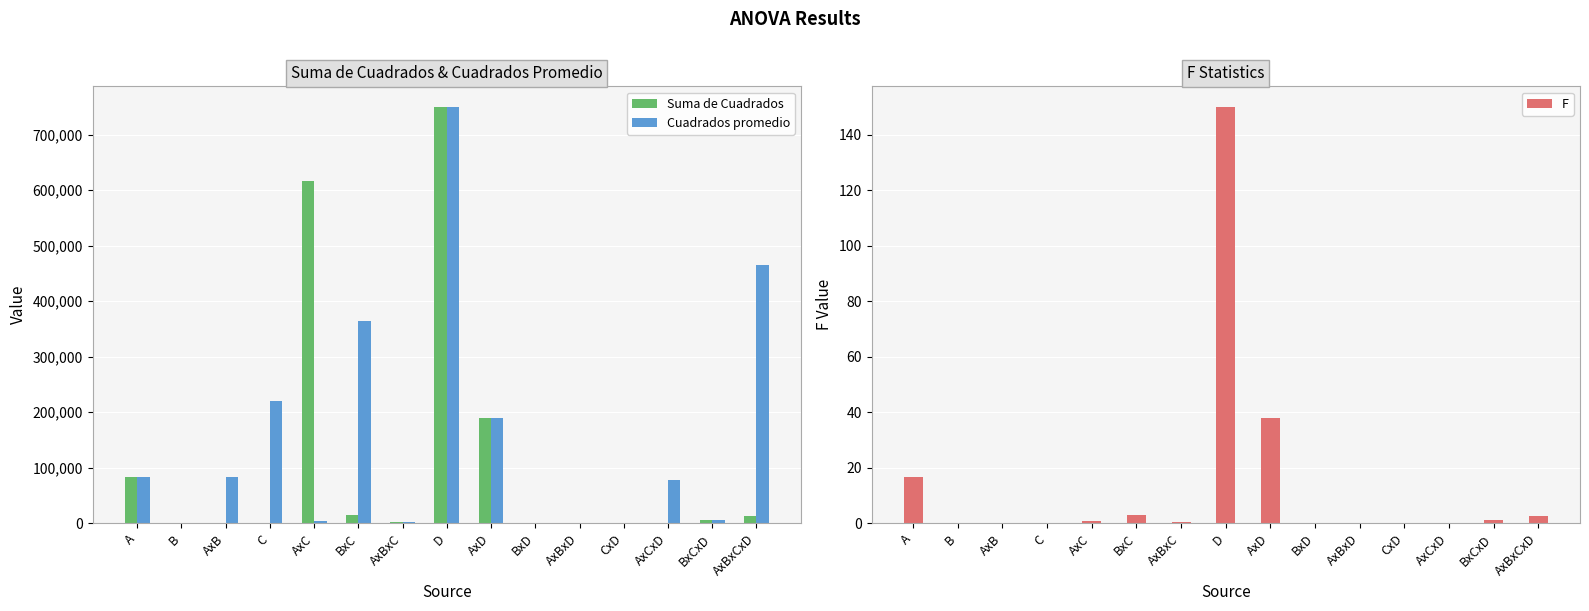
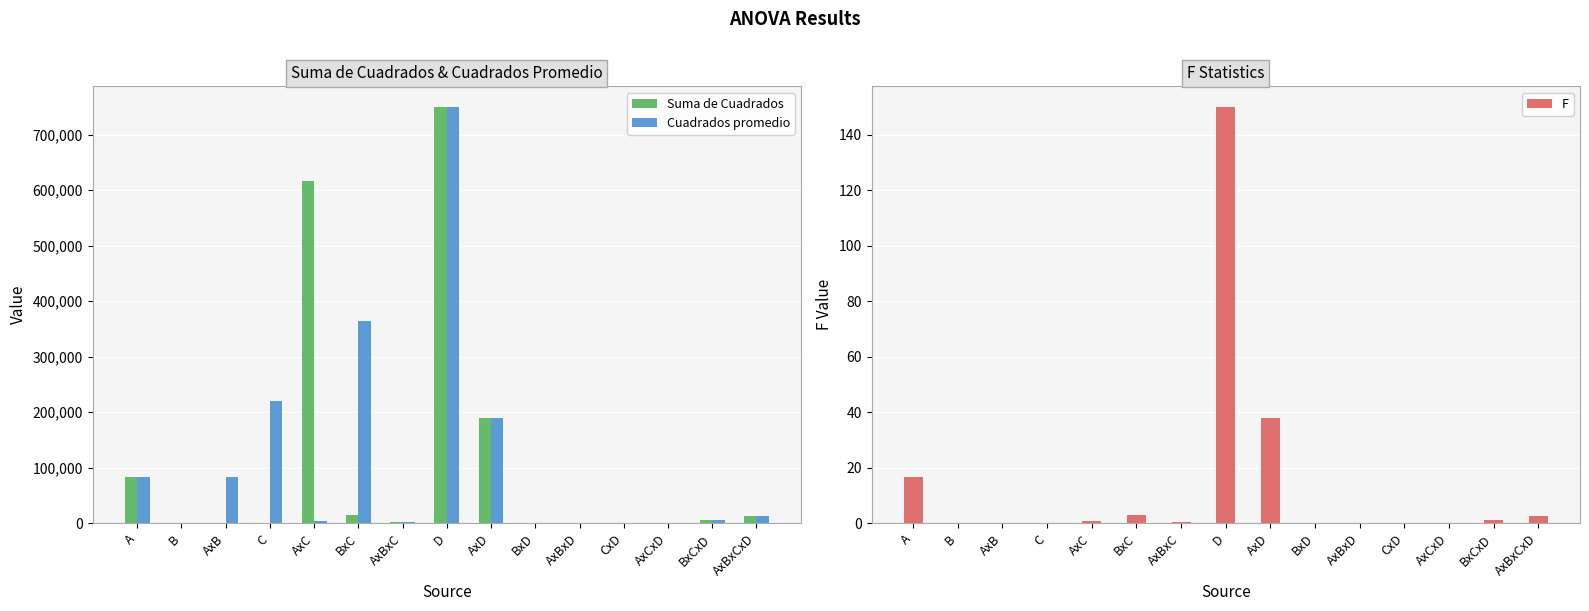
  {
    "Suma de Cuadrados & Cuadrados Promedio": {
      "Suma de Cuadrados": {
        "A": "80,000",
        "AxC": "620,000",
        "BxC": "20,000",
        "D": "750,000",
        "AxD": "190,000",
        "BxCxD": "10,000",
        "AxBxCxD": "10,000"
      },
      "Cuadrados promedio": {
        "A": "80,000",
        "AxB": "80,000",
        "C": "220,000",
        "AxC": "0",
        "BxC": "360,000",
        "D": "750,000",
        "AxD": "190,000",
-       "AxCxD": "80,000",
+       "AxCxD": "0",
        "BxCxD": "10,000",
-       "AxBxCxD": "470,000"
+       "AxBxCxD": "10,000"
      }
    },
    "F Statistics": {
      "A": "17",
      "AxC": "1",
      "BxC": "3",
      "D": "150",
      "AxD": "38",
      "BxCxD": "1",
      "AxBxCxD": "3"
    }
  }
